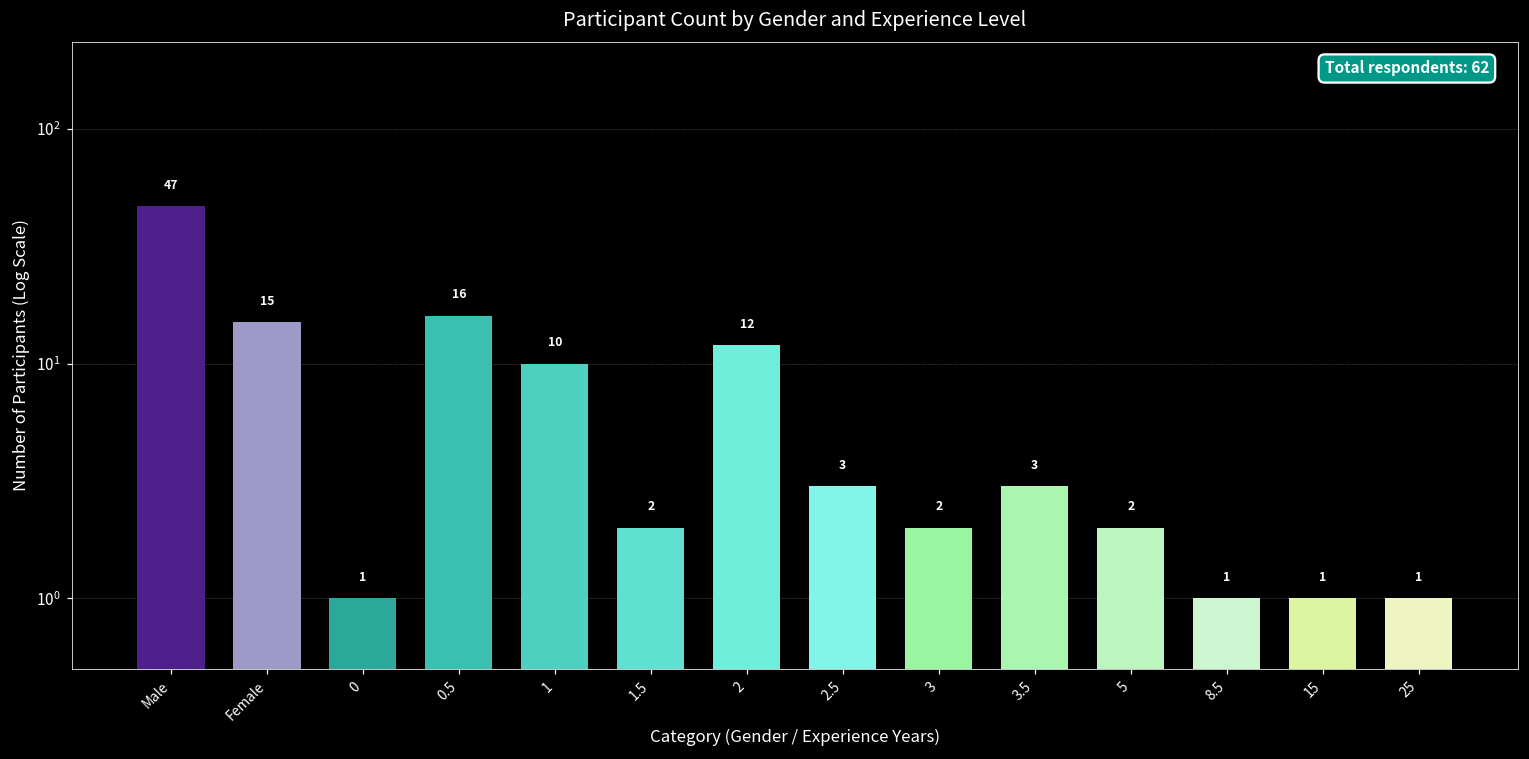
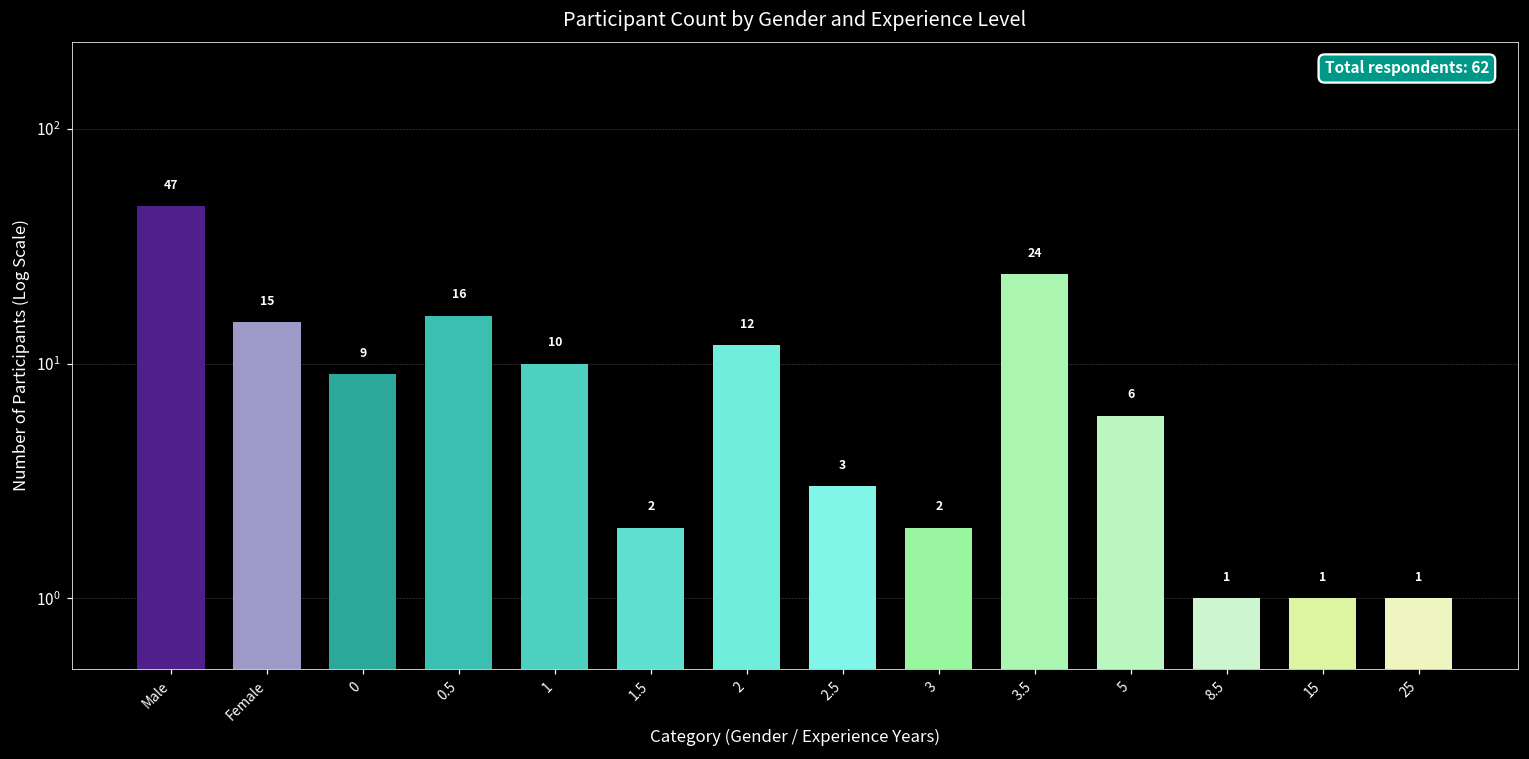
  {
    "Male": 47,
    "Female": 15,
-   "0": 1,
+   "0": 9,
    "0.5": 16,
    "1": 10,
    "1.5": 2,
    "2": 12,
    "2.5": 3,
    "3": 2,
-   "3.5": 3,
-   "5": 2,
+   "3.5": 24,
+   "5": 6,
    "8.5": 1,
    "15": 1,
    "25": 1
  }
